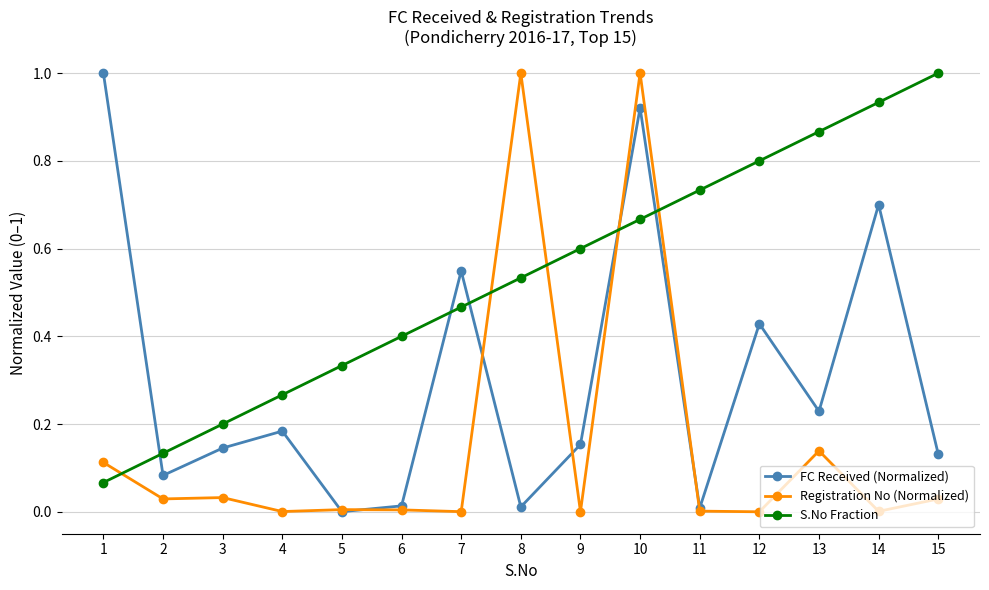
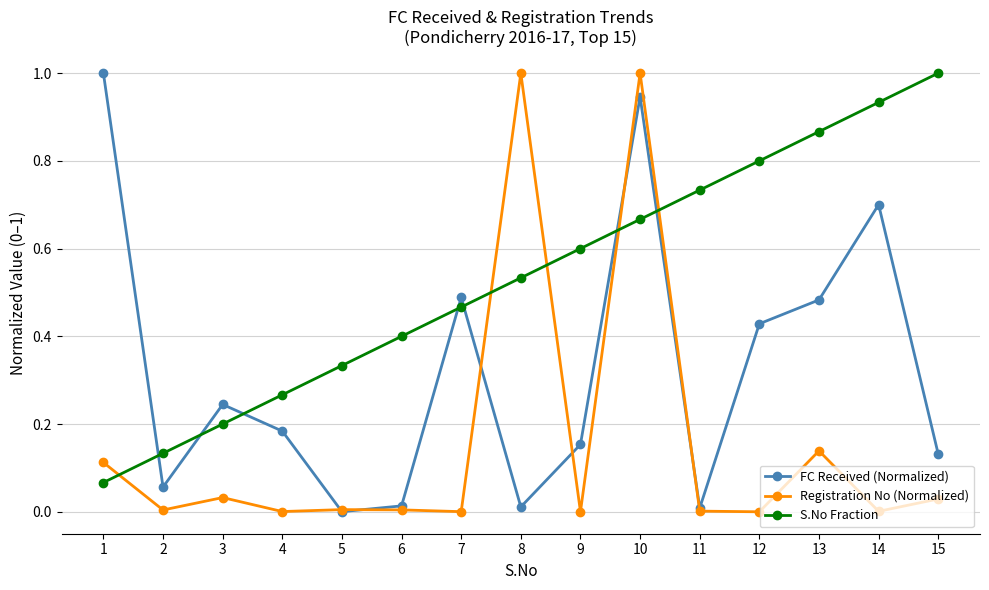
  {
    "FC Received (Normalized)": {
      "1": 1.00,
-     "2": 0.08,
-     "3": 0.15,
+     "2": 0.06,
+     "3": 0.24,
      "4": 0.18,
      "6": 0.01,
-     "7": 0.55,
+     "7": 0.49,
      "8": 0.01,
      "9": 0.15,
-     "10": 0.92,
+     "10": 0.95,
      "11": 0.01,
      "12": 0.43,
-     "13": 0.23,
+     "13": 0.48,
      "14": 0.70,
      "15": 0.13
    },
    "Registration No (Normalized)": {
      "1": 0.11,
-     "2": 0.03,
+     "2": 0.00,
      "3": 0.03,
      "4": 0.00,
      "6": 0.00,
      "7": 0.00,
      "8": 1.00,
      "9": 0.00,
      "10": 1.00,
      "11": 0.00,
      "12": 0.00,
      "13": 0.14
    },
    "S.No Fraction": {
      "1": 0.07,
      "2": 0.13,
      "3": 0.20,
      "4": 0.27,
      "5": 0.33,
      "6": 0.40,
      "7": 0.47,
      "8": 0.53,
      "9": 0.60,
      "10": 0.67,
      "11": 0.73,
      "12": 0.80,
      "13": 0.87,
      "14": 0.93,
      "15": 1.00
    }
  }
